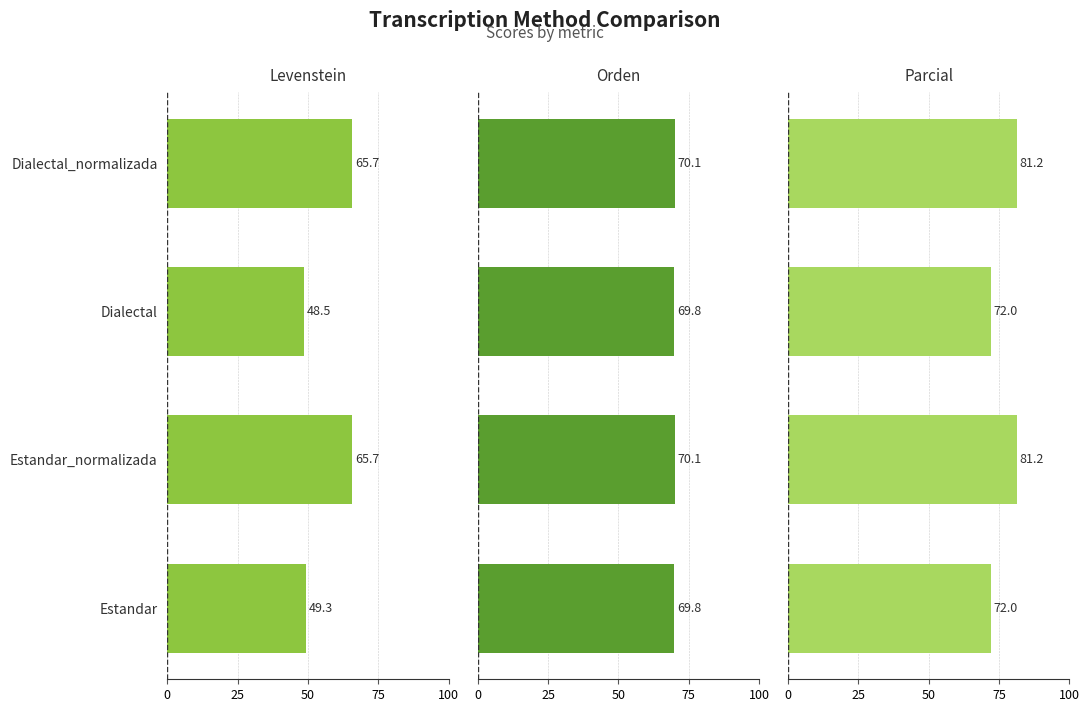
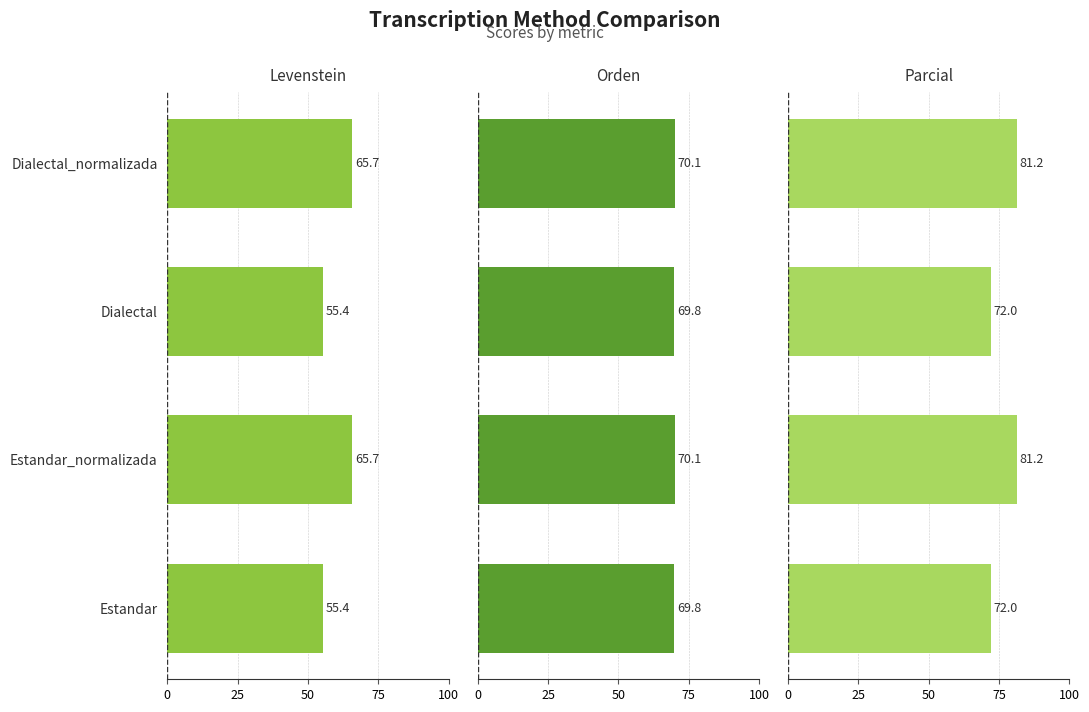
  {
    "Levenstein": {
      "Dialectal_normalizada": 65.7,
-     "Dialectal": 48.5,
+     "Dialectal": 55.4,
      "Estandar_normalizada": 65.7,
-     "Estandar": 49.3
+     "Estandar": 55.4
    }
  }
